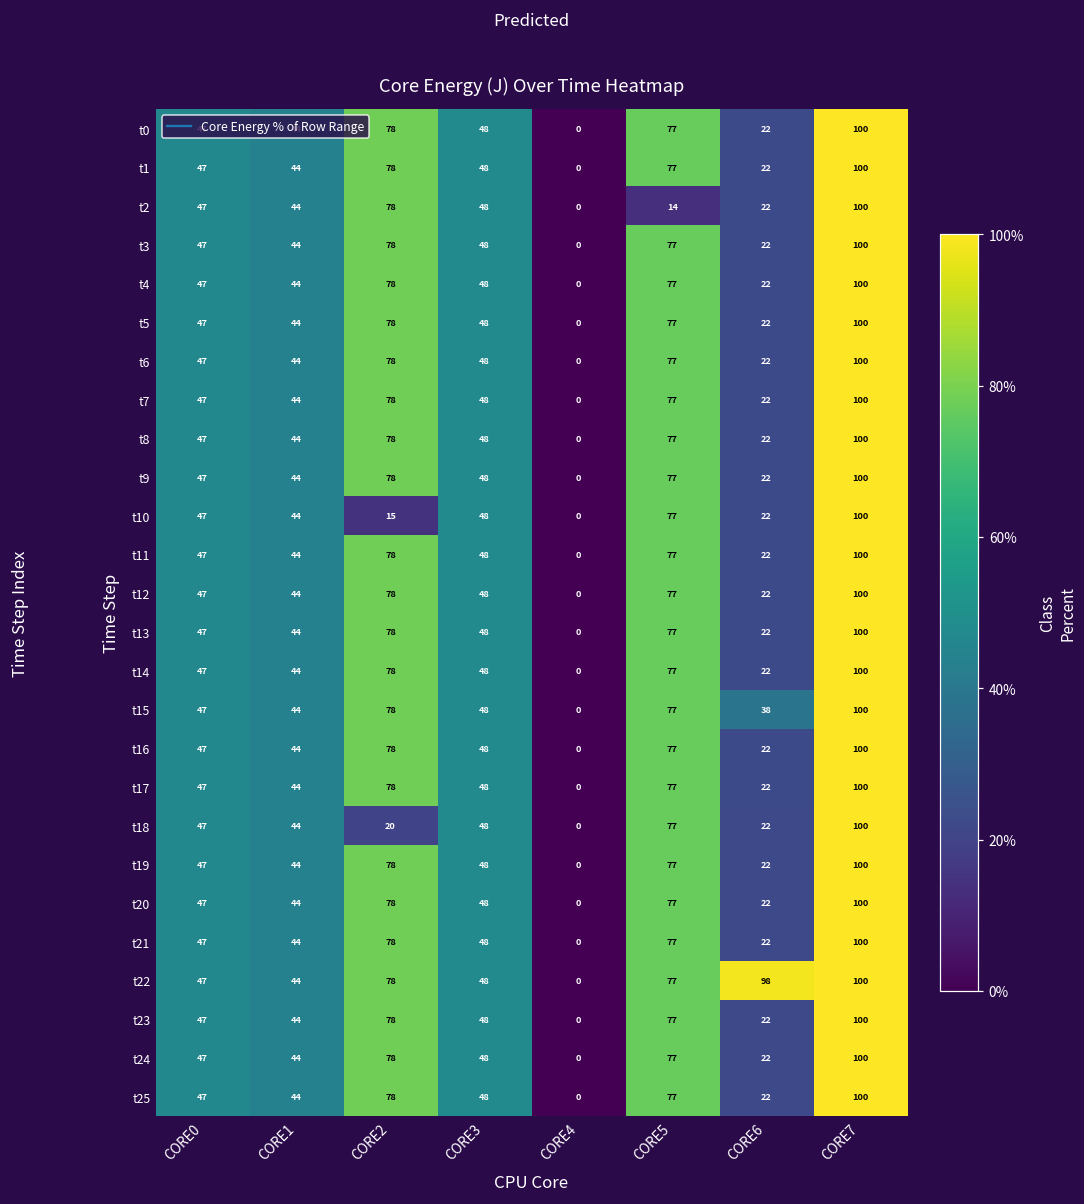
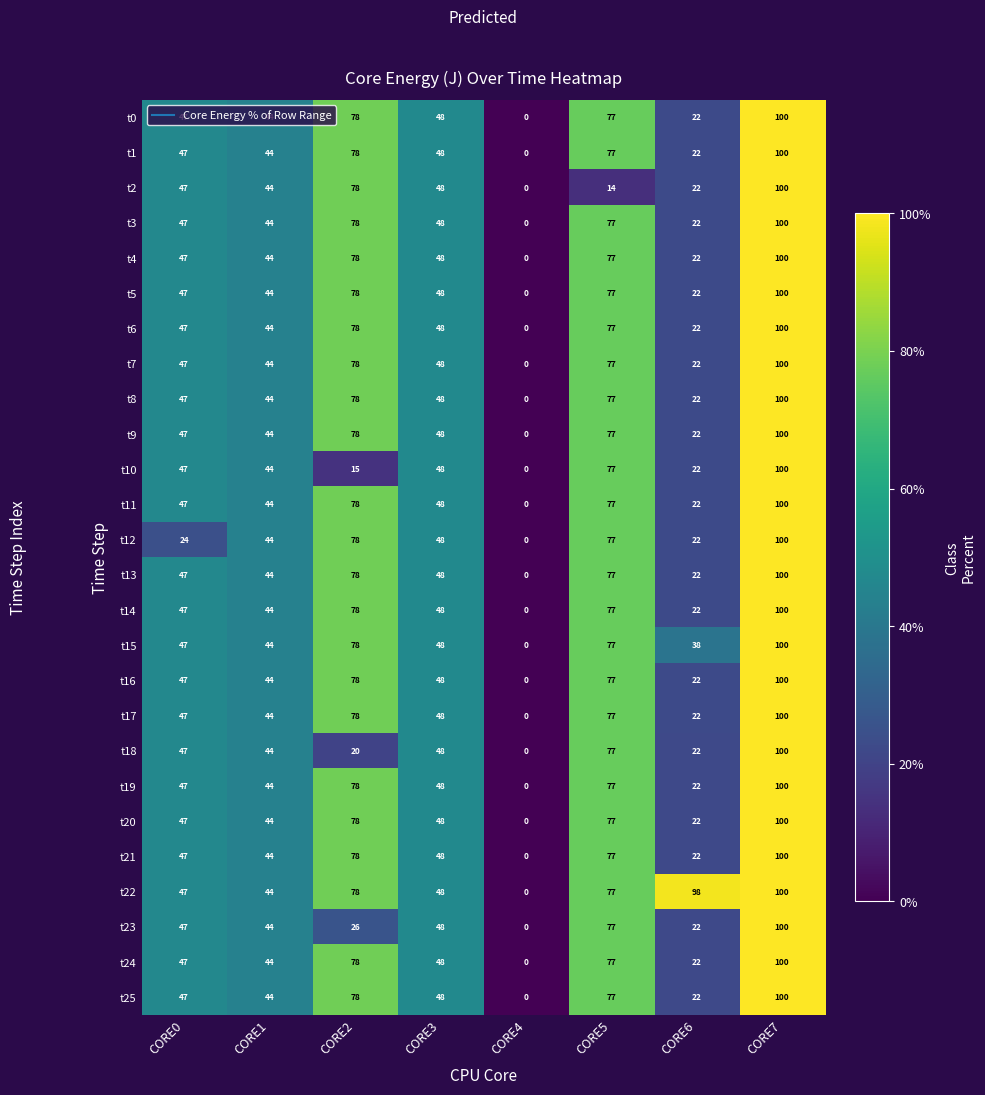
  {
    "t12": {
-     "CORE0": 47,
+     "CORE0": 24,
      "CORE1": 44,
      "CORE2": 78,
      "CORE3": 48,
      "CORE4": 0,
      "CORE5": 77,
      "CORE6": 22,
      "CORE7": 100
    },
    "t23": {
      "CORE0": 47,
      "CORE1": 44,
-     "CORE2": 78,
+     "CORE2": 26,
      "CORE3": 48,
      "CORE4": 0,
      "CORE5": 77,
      "CORE6": 22,
      "CORE7": 100
    }
  }
